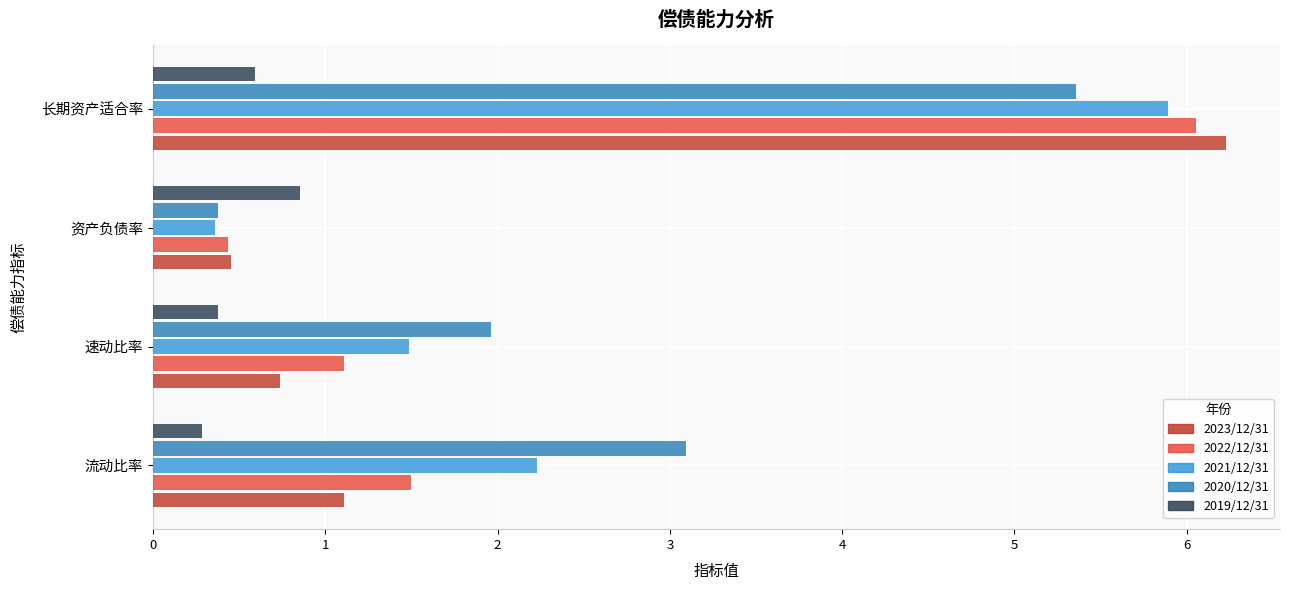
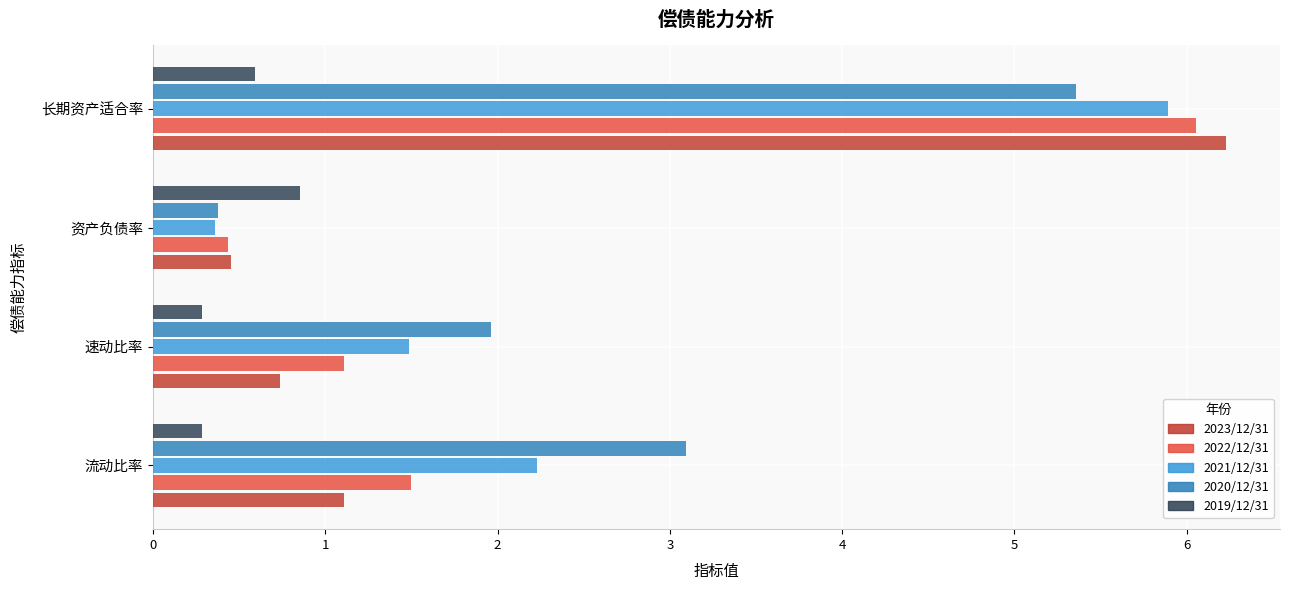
  {
    "2019/12/31": {
      "长期资产适合率": 0.59,
      "资产负债率": 0.85,
-     "速动比率": 0.38,
+     "速动比率": 0.28,
      "流动比率": 0.28
    }
  }
